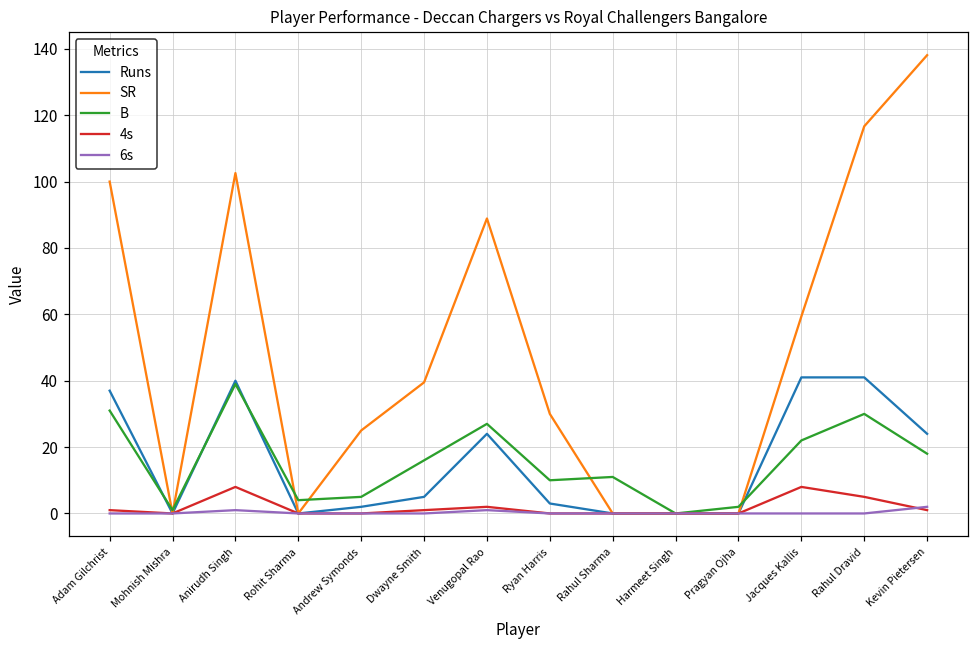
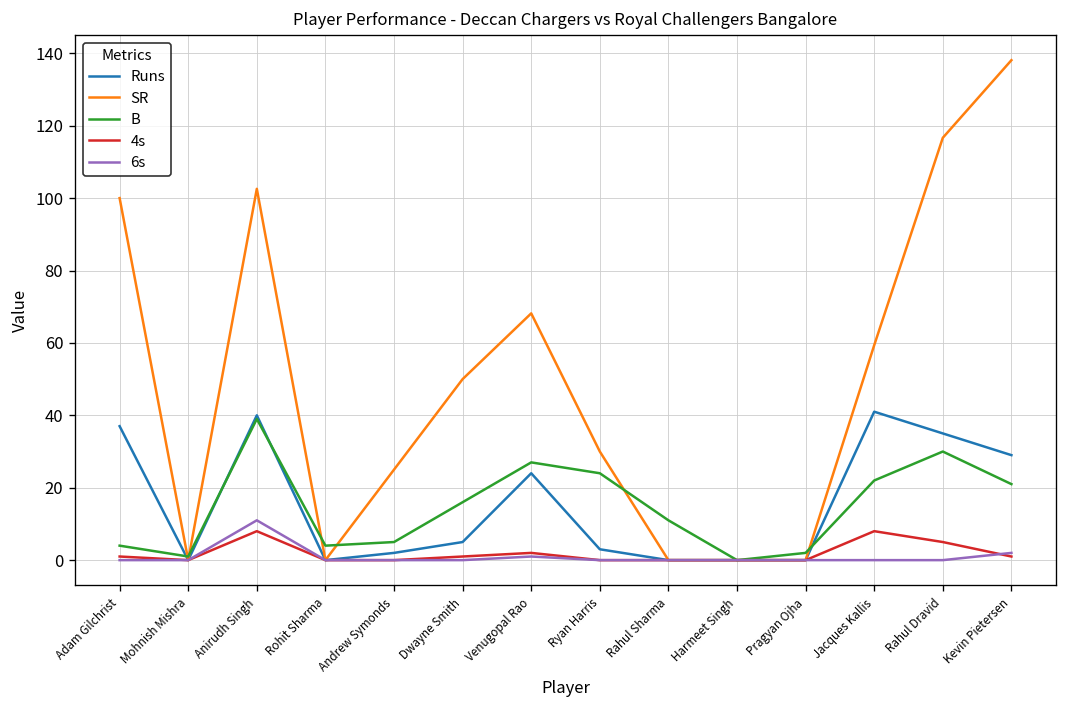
  {
    "Runs": {
      "Adam Gilchrist": 37,
      "Anirudh Singh": 40,
      "Andrew Symonds": 2,
      "Dwayne Smith": 5,
      "Venugopal Rao": 24,
      "Ryan Harris": 3,
      "Jacques Kallis": 41,
-     "Rahul Dravid": 41,
-     "Kevin Pietersen": 24
+     "Rahul Dravid": 35,
+     "Kevin Pietersen": 29
    },
    "SR": {
      "Adam Gilchrist": 100,
      "Anirudh Singh": 103,
      "Andrew Symonds": 25,
-     "Dwayne Smith": 40,
-     "Venugopal Rao": 89,
+     "Dwayne Smith": 50,
+     "Venugopal Rao": 68,
      "Ryan Harris": 30,
      "Jacques Kallis": 59,
      "Rahul Dravid": 117,
      "Kevin Pietersen": 138
    },
    "B": {
-     "Adam Gilchrist": 31,
+     "Adam Gilchrist": 4,
      "Mohnish Mishra": 1,
      "Anirudh Singh": 39,
      "Rohit Sharma": 4,
      "Andrew Symonds": 5,
      "Dwayne Smith": 16,
      "Venugopal Rao": 27,
-     "Ryan Harris": 10,
+     "Ryan Harris": 24,
      "Rahul Sharma": 11,
      "Pragyan Ojha": 2,
      "Jacques Kallis": 22,
      "Rahul Dravid": 30,
-     "Kevin Pietersen": 18
+     "Kevin Pietersen": 21
    },
    "4s": {
      "Adam Gilchrist": 1,
      "Anirudh Singh": 8,
      "Dwayne Smith": 1,
      "Venugopal Rao": 2,
      "Jacques Kallis": 8,
      "Rahul Dravid": 5,
      "Kevin Pietersen": 1
    },
    "6s": {
      "Adam Gilchrist": 0,
-     "Anirudh Singh": 1,
+     "Anirudh Singh": 11,
      "Dwayne Smith": 0,
      "Venugopal Rao": 1,
      "Jacques Kallis": 0,
      "Rahul Dravid": 0,
      "Kevin Pietersen": 2
    }
  }
